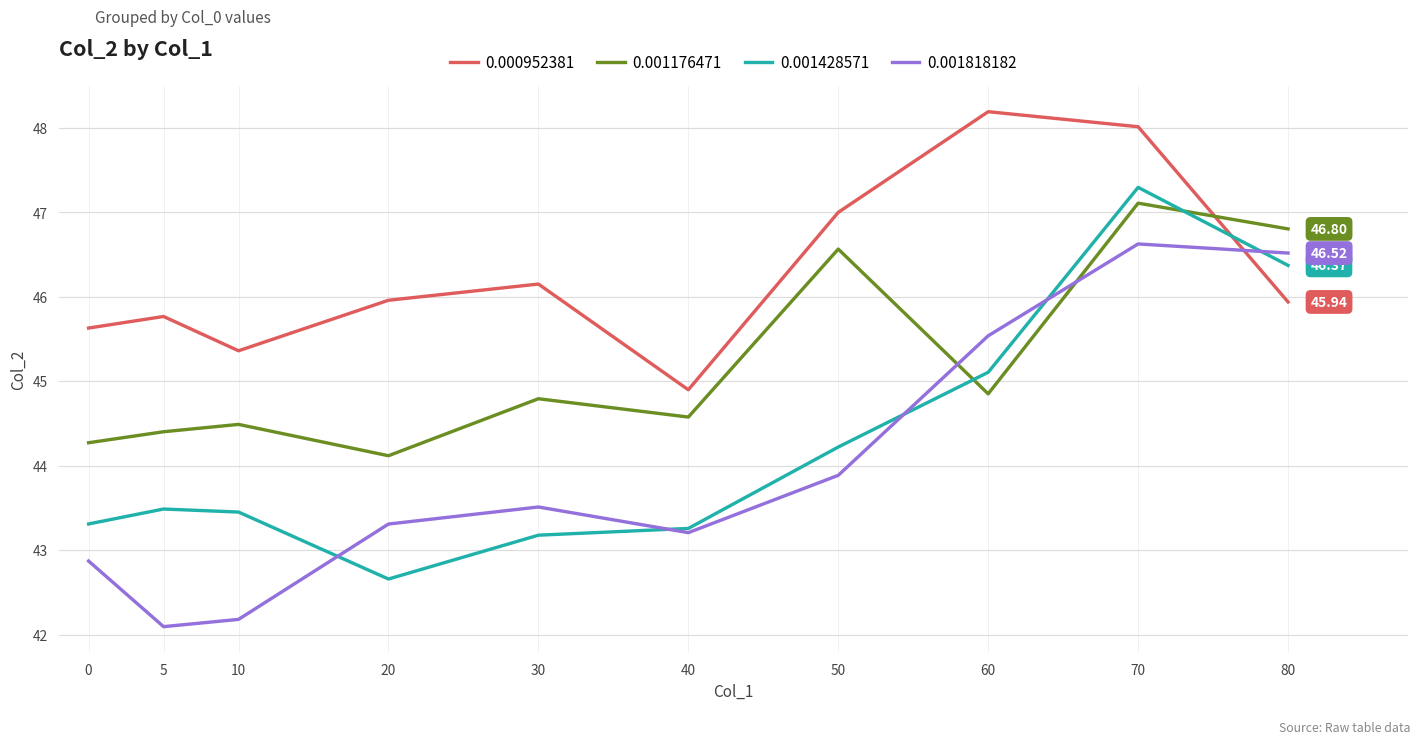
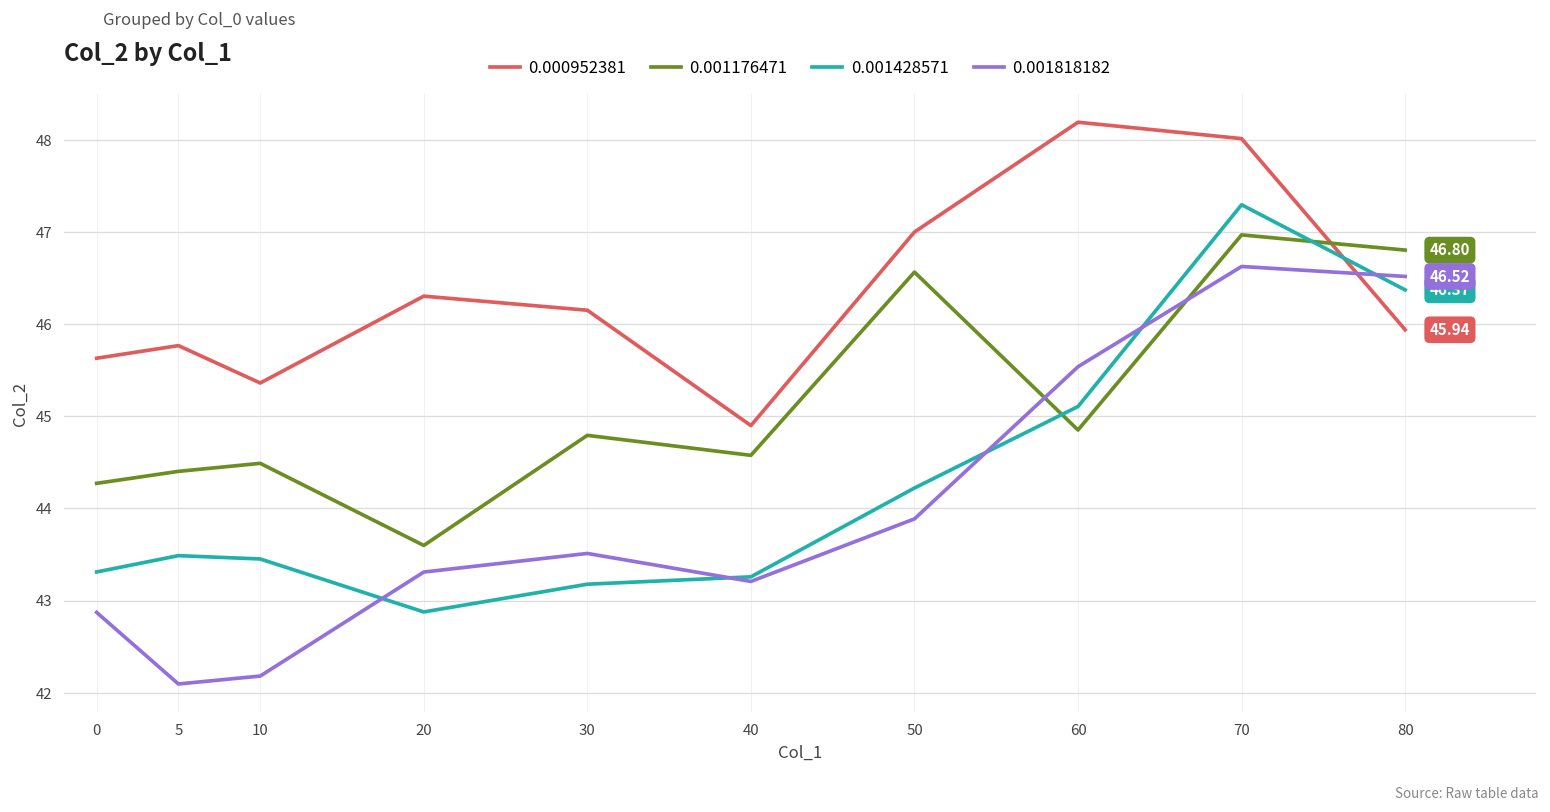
  {
    "0.000952381": {
      "0": 45.6,
      "5": 45.8,
      "10": 45.4,
-     "20": 46.0,
+     "20": 46.3,
      "30": 46.2,
      "40": 44.9,
      "50": 47.0,
      "60": 48.2,
      "70": 48.0
    },
    "0.001176471": {
      "0": 44.3,
      "5": 44.4,
      "10": 44.5,
-     "20": 44.1,
+     "20": 43.6,
      "30": 44.8,
      "40": 44.6,
      "50": 46.6,
      "60": 44.9,
-     "70": 47.1
+     "70": 47.0
    },
    "0.001428571": {
      "0": 43.3,
      "5": 43.5,
      "10": 43.5,
-     "20": 42.7,
+     "20": 42.9,
      "30": 43.2,
      "40": 43.3,
      "50": 44.2,
      "60": 45.1,
      "70": 47.3
    },
    "0.001818182": {
      "0": 42.9,
      "5": 42.1,
      "10": 42.2,
      "20": 43.3,
      "30": 43.5,
      "40": 43.2,
      "50": 43.9,
      "60": 45.5,
      "70": 46.6
    }
  }
